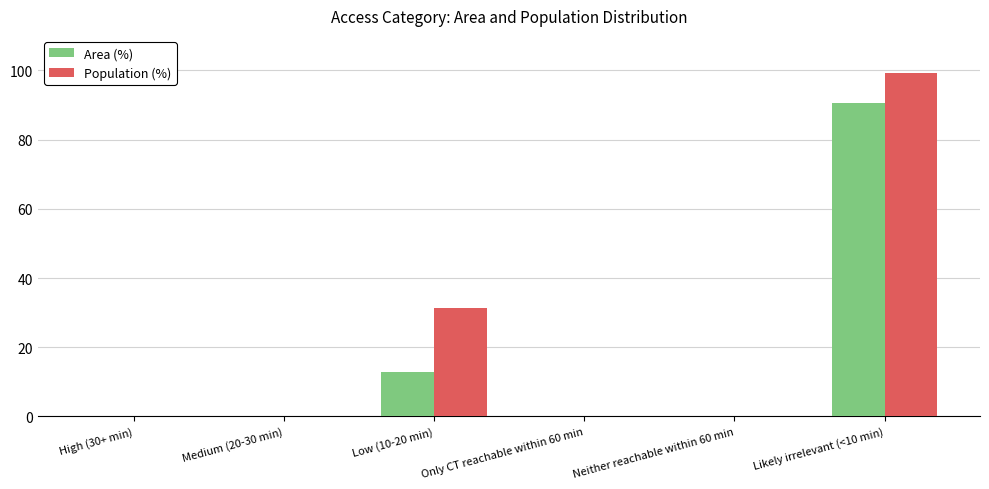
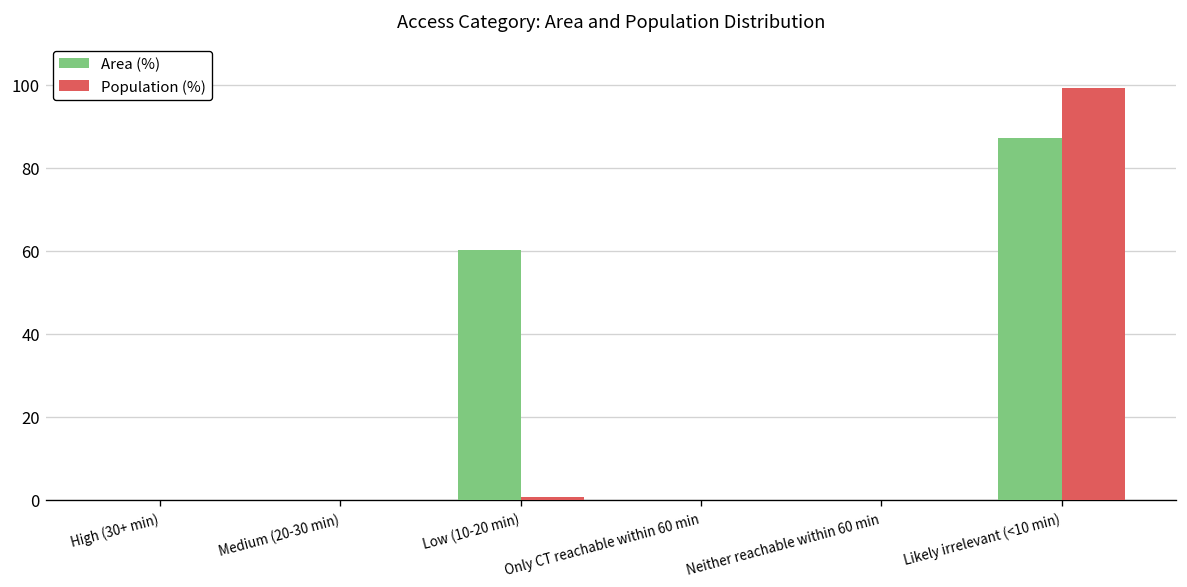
  {
    "Area (%)": {
      "High (30+ min)": 0,
      "Medium (20-30 min)": 0,
-     "Low (10-20 min)": 13,
+     "Low (10-20 min)": 60,
      "Only CT reachable within 60 min": 0,
      "Neither reachable within 60 min": 0,
-     "Likely irrelevant (<10 min)": 91
+     "Likely irrelevant (<10 min)": 87
    },
    "Population (%)": {
      "High (30+ min)": 0,
      "Medium (20-30 min)": 0,
-     "Low (10-20 min)": 31,
+     "Low (10-20 min)": 1,
      "Only CT reachable within 60 min": 0,
      "Neither reachable within 60 min": 0,
      "Likely irrelevant (<10 min)": 99
    }
  }
